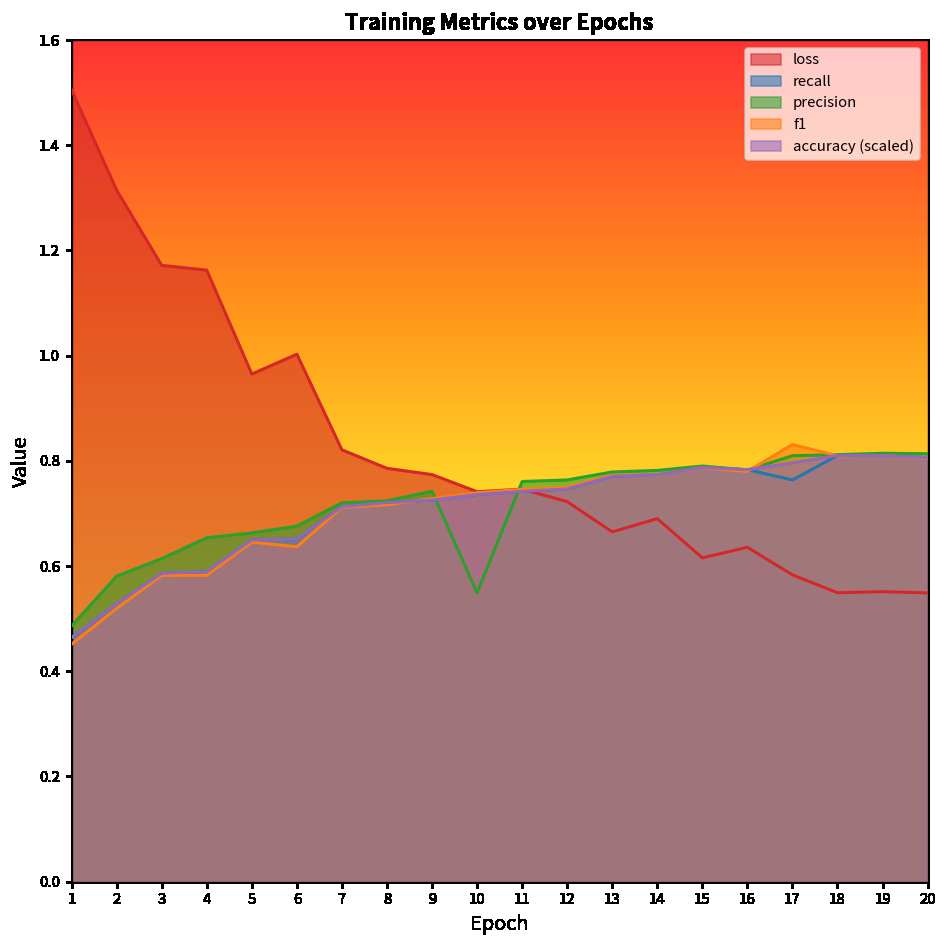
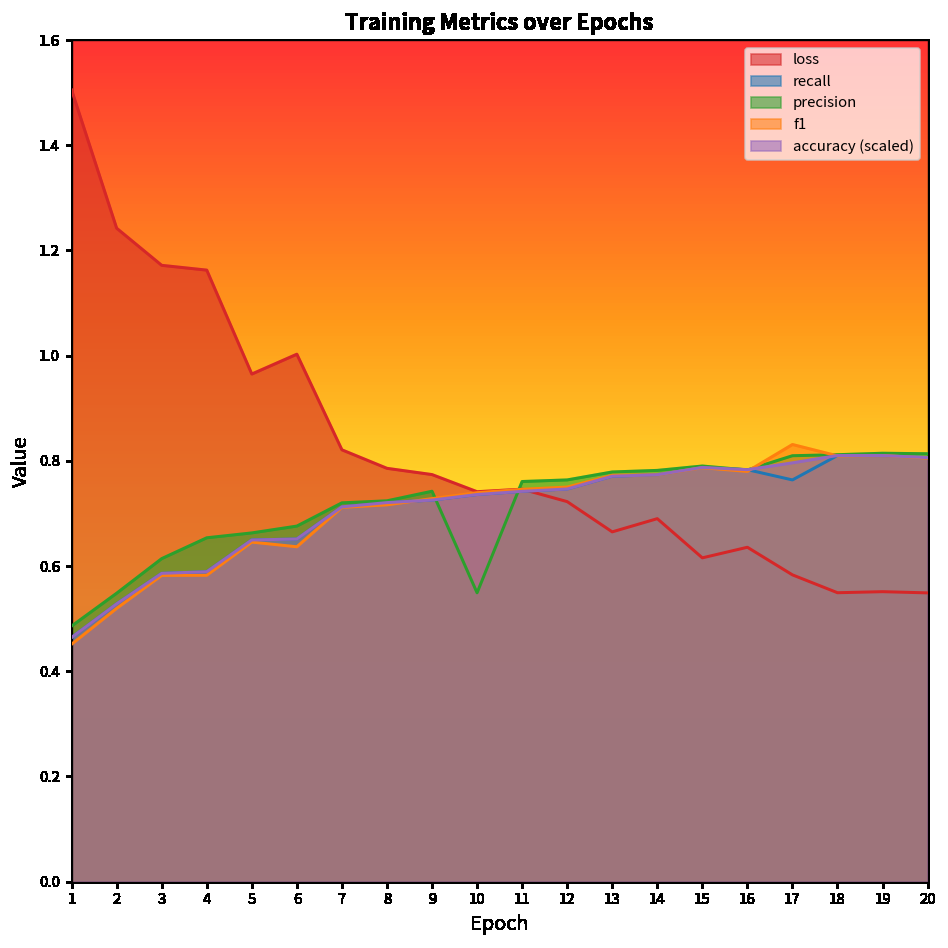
  {
    "loss": {
      "1": 1.51,
-     "2": 1.31,
+     "2": 1.24,
      "3": 1.17,
      "4": 1.16,
      "5": 0.97,
      "6": 1.00,
      "7": 0.82,
      "8": 0.79,
      "9": 0.77,
      "12": 0.72,
      "13": 0.66,
      "14": 0.69,
      "15": 0.62,
      "16": 0.64,
      "17": 0.58,
      "18": 0.55,
      "19": 0.55,
      "20": 0.55
    },
    "recall": {
      "17": 0.76
    },
    "precision": {
      "1": 0.49,
-     "2": 0.58,
+     "2": 0.55,
      "3": 0.61,
      "4": 0.65,
      "5": 0.66,
      "6": 0.68,
      "7": 0.72,
      "9": 0.74,
      "10": 0.55,
      "11": 0.76,
      "12": 0.76,
      "13": 0.78,
      "14": 0.78,
      "17": 0.81,
      "20": 0.81
    },
    "f1": {
      "1": 0.45,
      "2": 0.52,
      "4": 0.58,
      "6": 0.64,
      "17": 0.83
    },
    "accuracy (scaled)": {
      "17": 0.80
    }
  }
